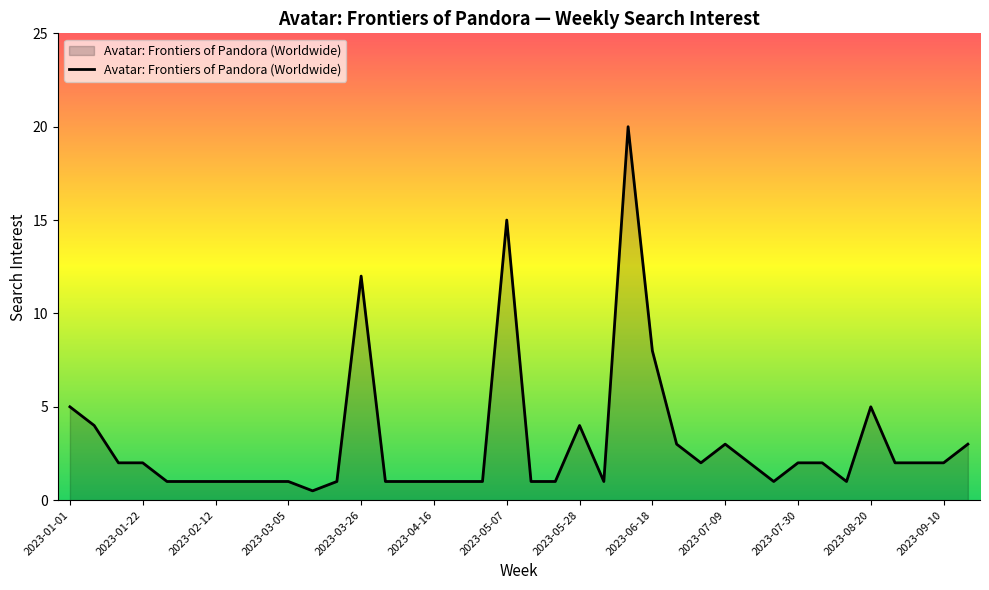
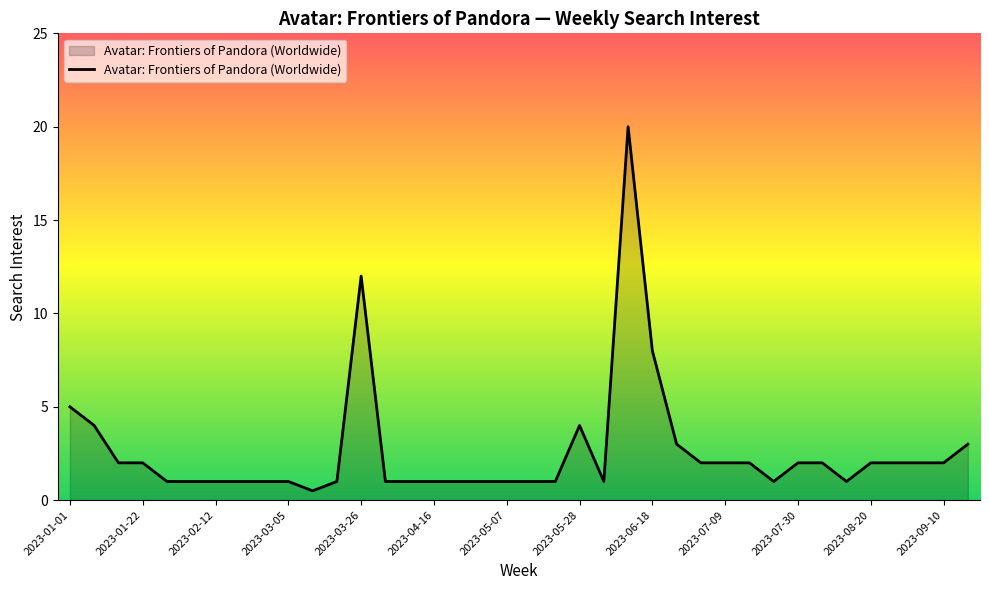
  {
    "2023-01-01": 5,
    "2023-01-22": 2,
    "2023-02-12": 1,
    "2023-03-05": 1,
    "2023-03-26": 12,
    "2023-04-16": 1,
-   "2023-05-07": 15,
+   "2023-05-07": 1,
    "2023-05-28": 4,
    "2023-06-18": 8,
-   "2023-07-09": 3,
+   "2023-07-09": 2,
    "2023-07-30": 2,
-   "2023-08-20": 5,
+   "2023-08-20": 2,
    "2023-09-10": 2
  }
